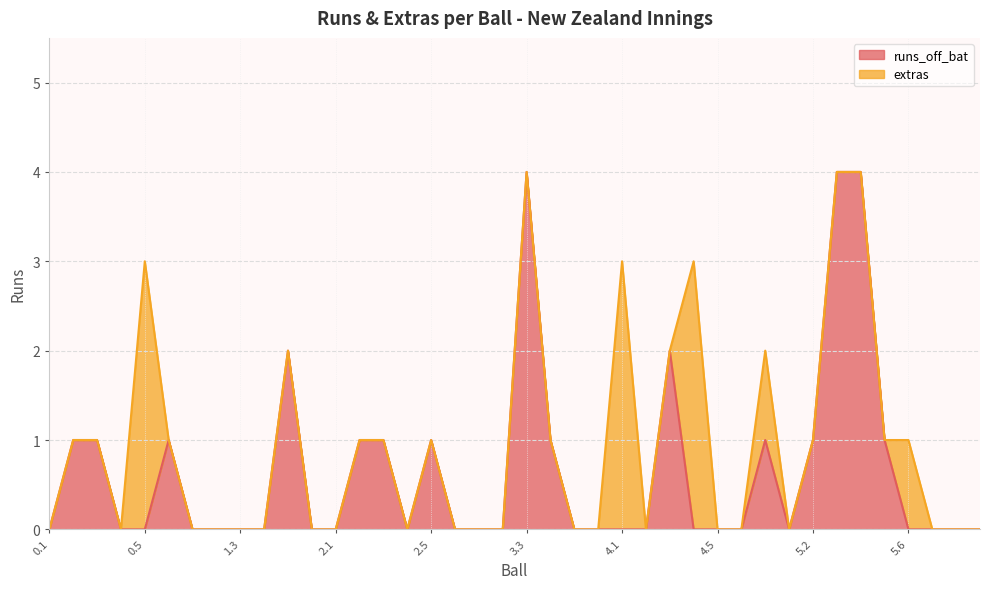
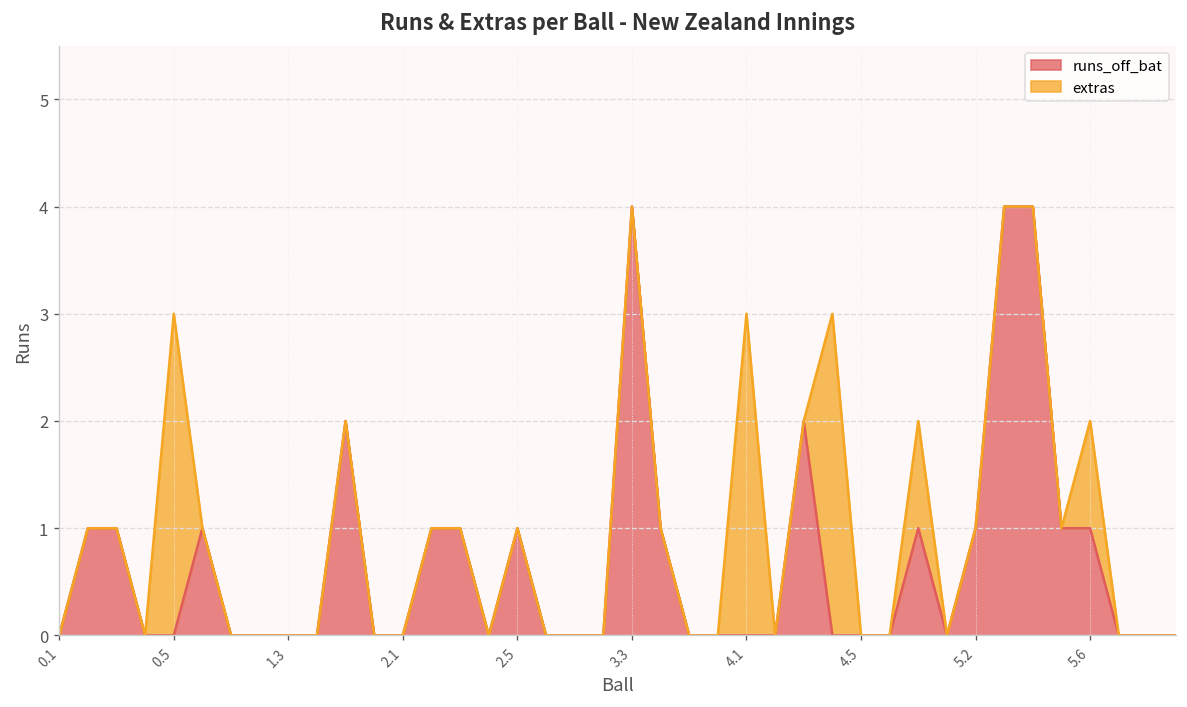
  {
    "runs_off_bat": {
      "0.5": 0,
      "4.1": 0,
-     "5.6": 0
+     "5.6": 1
    },
    "extras": {
      "0.5": 3,
      "4.1": 3
    }
  }
